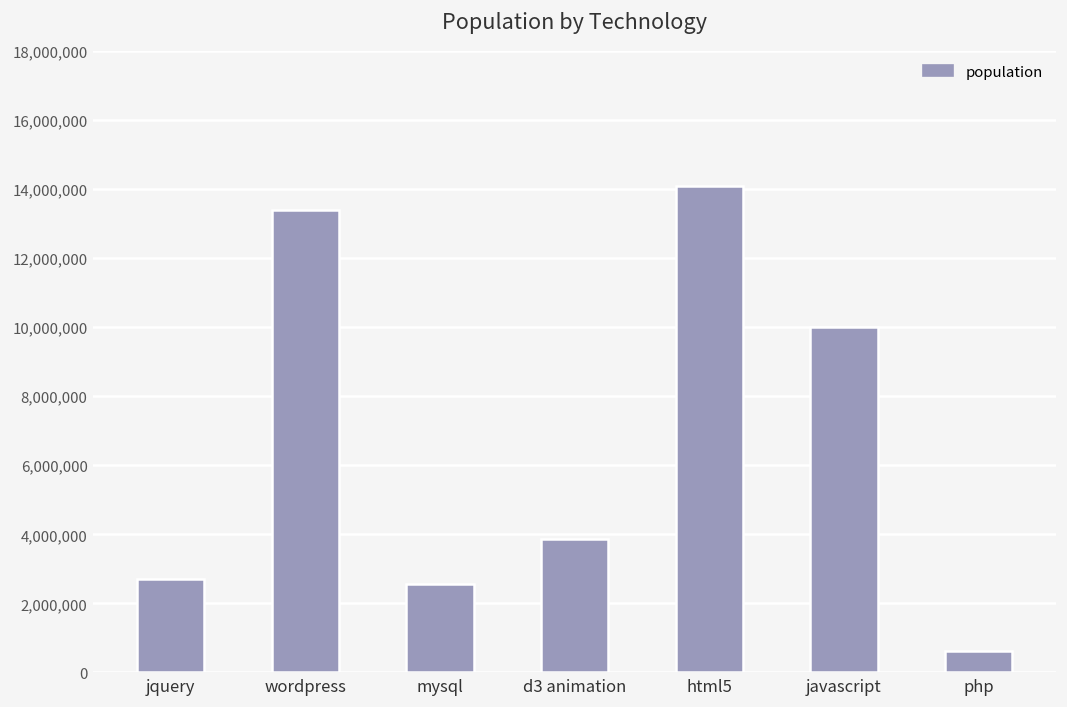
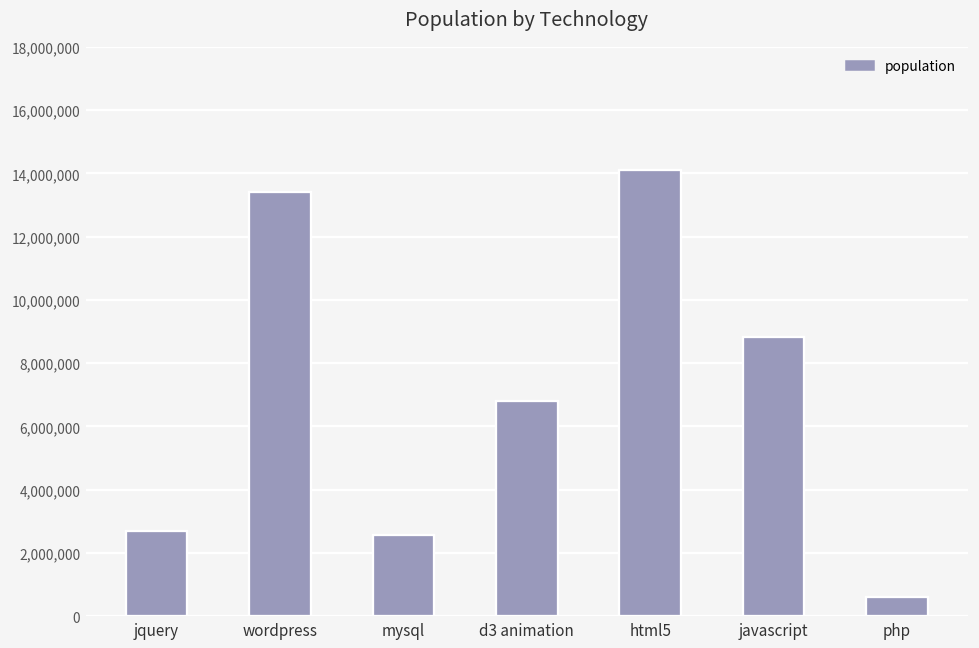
  {
    "jquery": "2,700,000",
    "wordpress": "13,400,000",
    "mysql": "2,600,000",
-   "d3 animation": "3,900,000",
+   "d3 animation": "6,800,000",
    "html5": "14,100,000",
-   "javascript": "10,000,000",
+   "javascript": "8,800,000",
    "php": "600,000"
  }
